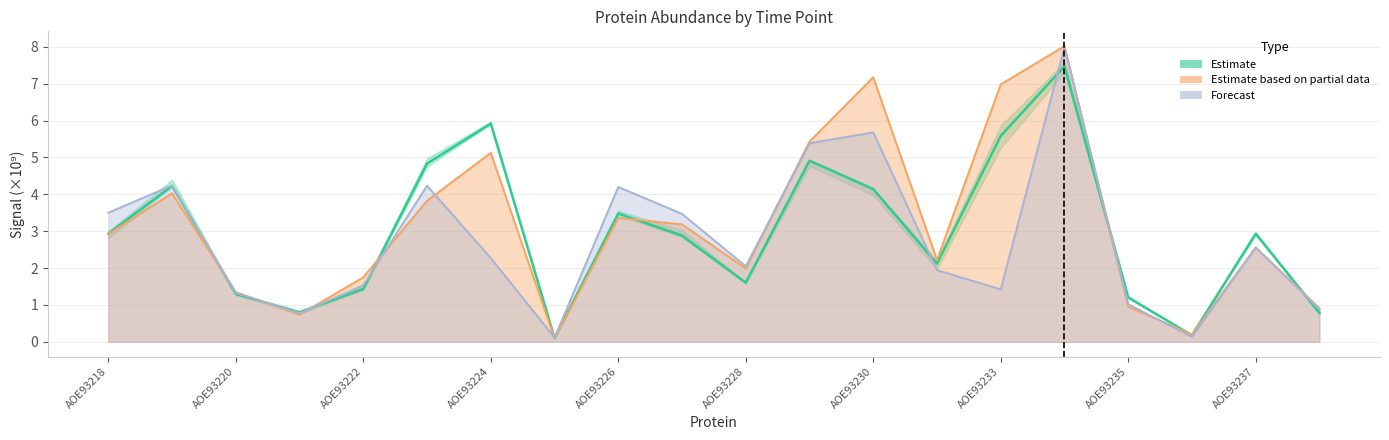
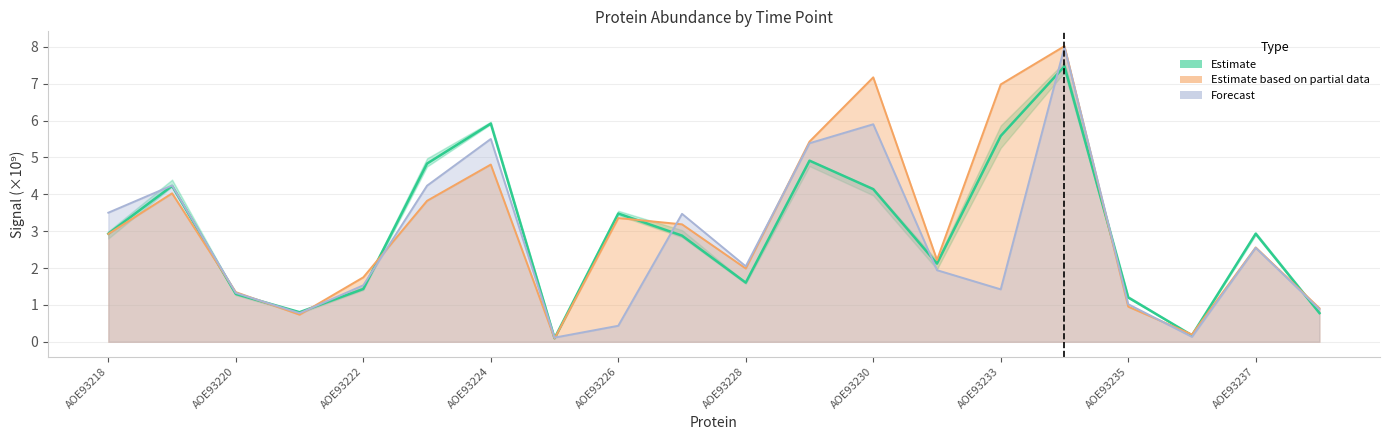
  {
    "Estimate based on partial data": {
      "AOE93222": 1.7,
-     "AOE93224": 5.1,
+     "AOE93224": 4.8,
      "AOE93226": 3.4,
      "AOE93230": 7.2,
      "AOE93233": 7.0
    },
    "Forecast": {
      "AOE93218": 3.5,
-     "AOE93224": 2.3,
-     "AOE93226": 4.2,
-     "AOE93230": 5.7,
+     "AOE93224": 5.5,
+     "AOE93226": 0.4,
+     "AOE93230": 5.9,
      "AOE93233": 1.4
    }
  }
